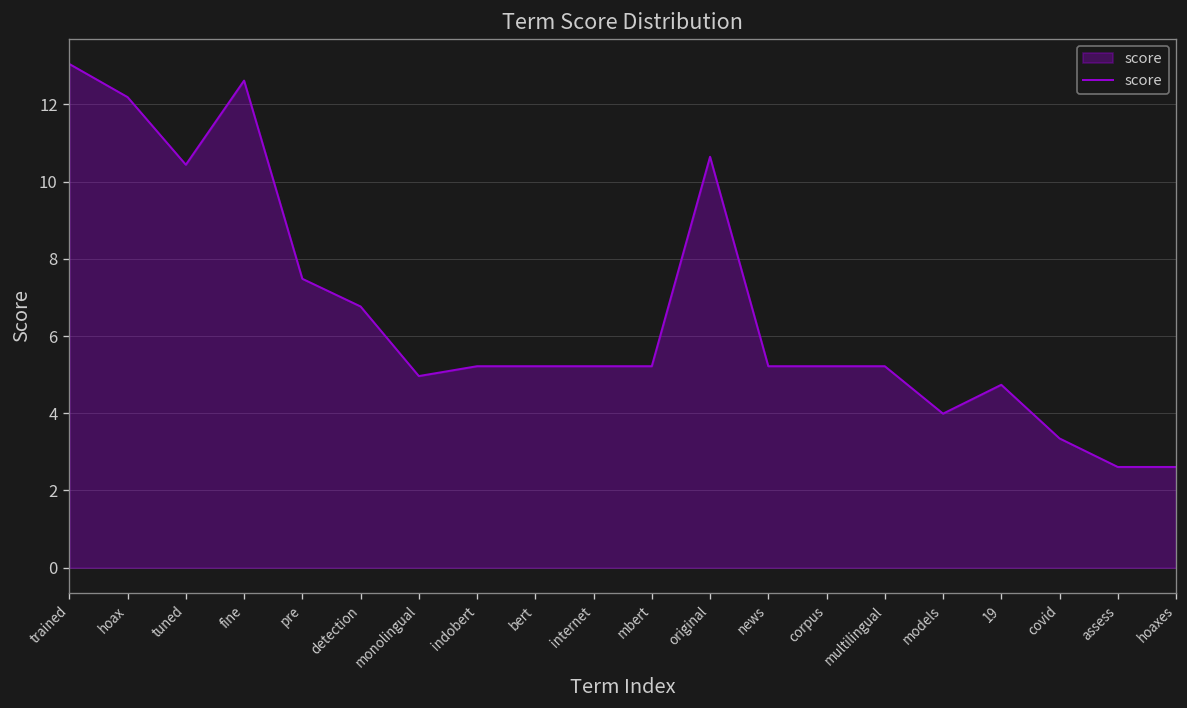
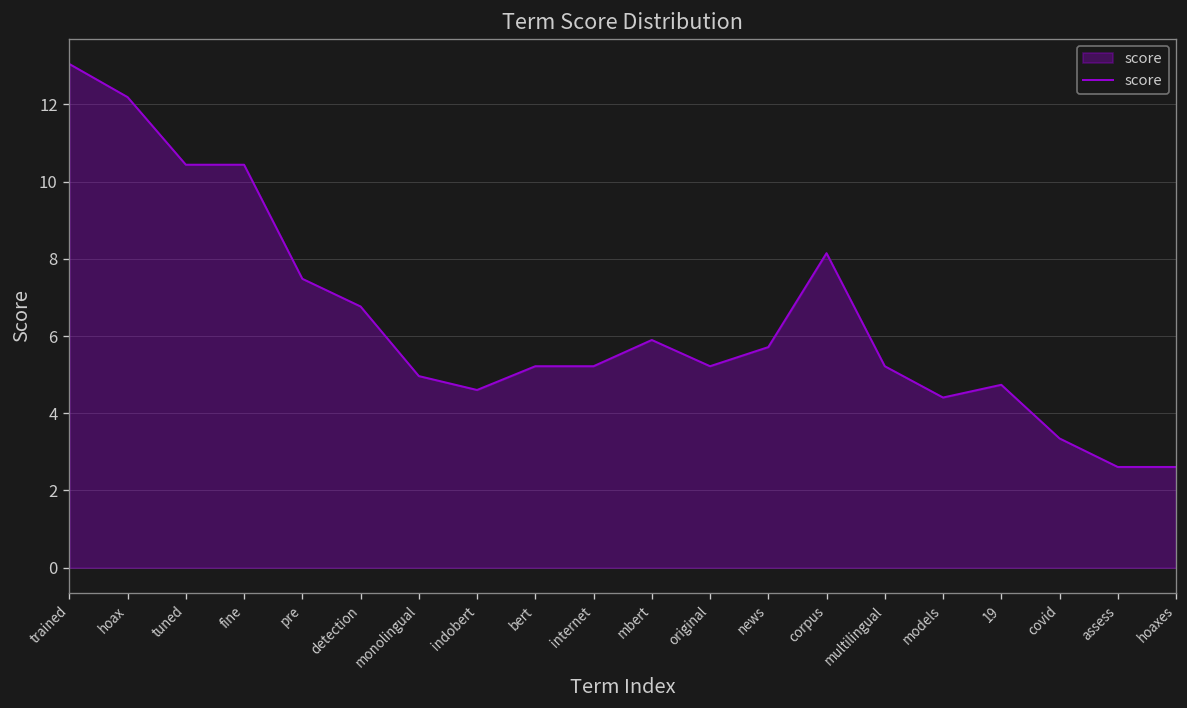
  {
    "trained": 13.0,
    "hoax": 12.2,
    "tuned": 10.4,
-   "fine": 12.6,
+   "fine": 10.4,
    "pre": 7.5,
    "detection": 6.8,
    "monolingual": 5.0,
-   "indobert": 5.2,
+   "indobert": 4.6,
    "bert": 5.2,
    "internet": 5.2,
-   "mbert": 5.2,
-   "original": 10.6,
-   "news": 5.2,
-   "corpus": 5.2,
+   "mbert": 5.9,
+   "original": 5.2,
+   "news": 5.7,
+   "corpus": 8.1,
    "multilingual": 5.2,
-   "models": 4.0,
+   "models": 4.4,
    "19": 4.7,
    "covid": 3.3,
    "assess": 2.6,
    "hoaxes": 2.6
  }
